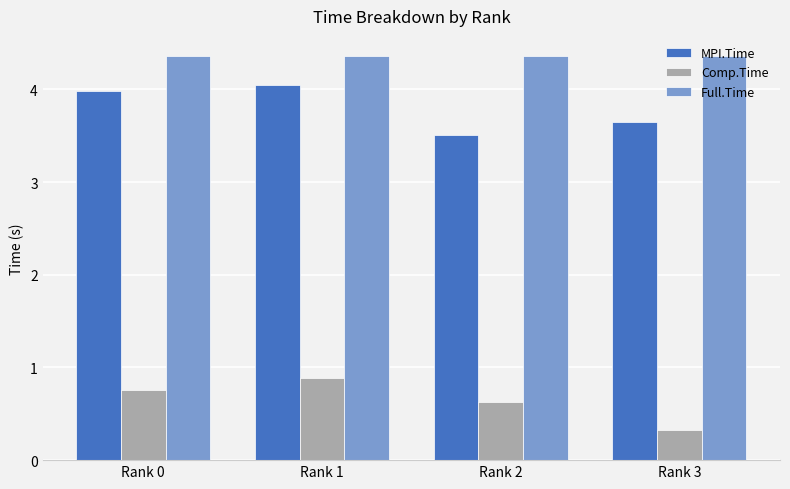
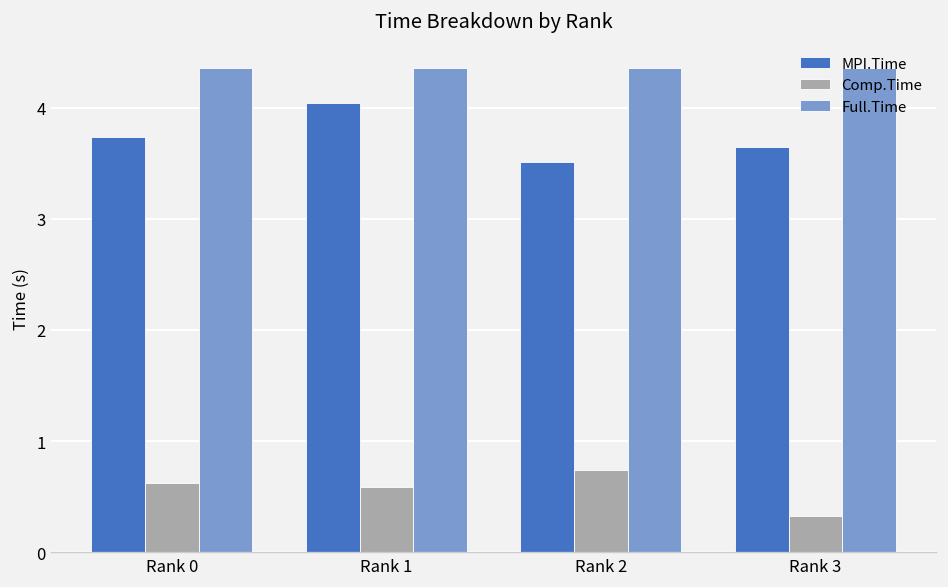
  {
    "MPI.Time": {
-     "Rank 0": 4.0,
+     "Rank 0": 3.7,
      "Rank 1": 4.0,
      "Rank 2": 3.5,
      "Rank 3": 3.6
    },
    "Comp.Time": {
-     "Rank 0": 0.8,
-     "Rank 1": 0.9,
-     "Rank 2": 0.6,
+     "Rank 0": 0.6,
+     "Rank 1": 0.6,
+     "Rank 2": 0.7,
      "Rank 3": 0.3
    },
    "Full.Time": {
      "Rank 0": 4.4,
      "Rank 1": 4.4,
      "Rank 2": 4.4,
      "Rank 3": 4.4
    }
  }
